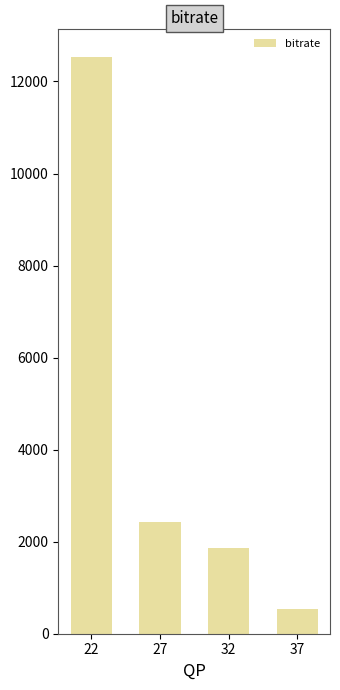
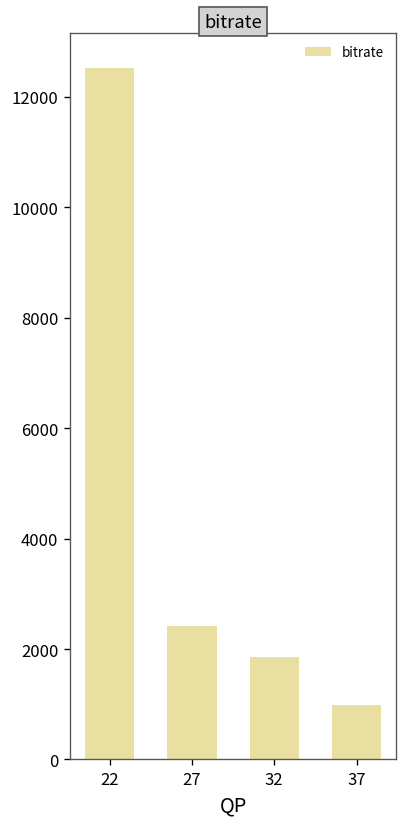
  {
    "22": 12500,
    "27": 2400,
    "32": 1900,
-   "37": 500
+   "37": 1000
  }
